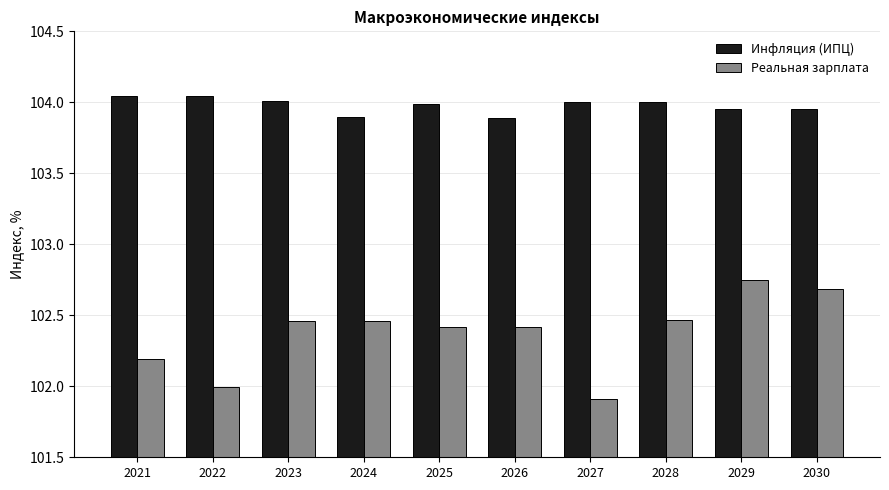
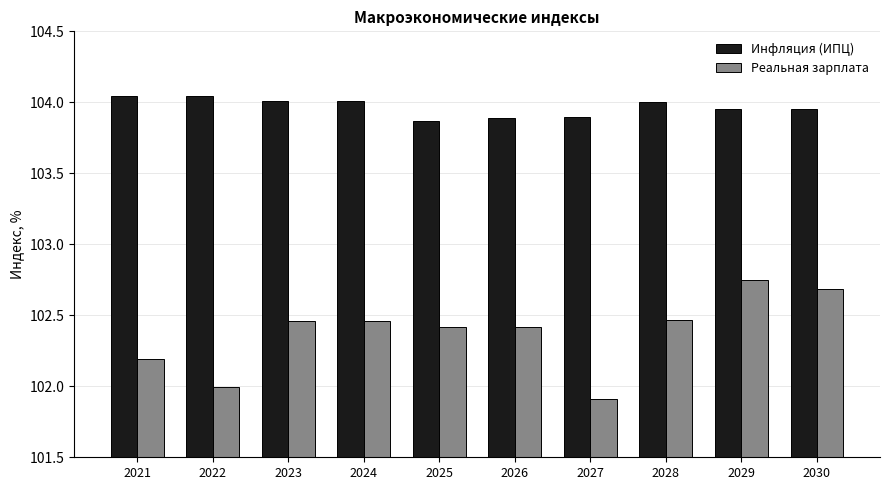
  {
    "Инфляция (ИПЦ)": {
      "2021": 104.04,
      "2022": 104.04,
      "2023": 104.01,
-     "2024": 103.90,
-     "2025": 103.99,
+     "2024": 104.01,
+     "2025": 103.87,
      "2026": 103.89,
-     "2027": 104.0,
+     "2027": 103.9,
      "2028": 104.00,
      "2029": 103.95,
      "2030": 103.95
    },
    "Реальная зарплата": {
      "2021": 102.19,
      "2022": 101.99,
      "2023": 102.46,
      "2024": 102.46,
      "2025": 102.42,
      "2026": 102.42,
      "2027": 101.91,
      "2028": 102.47,
      "2029": 102.75,
      "2030": 102.68
    }
  }
